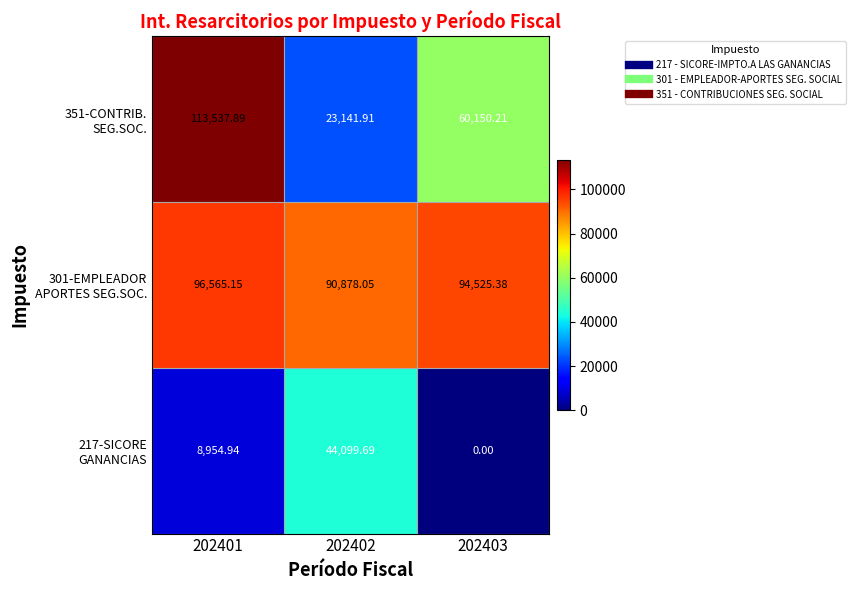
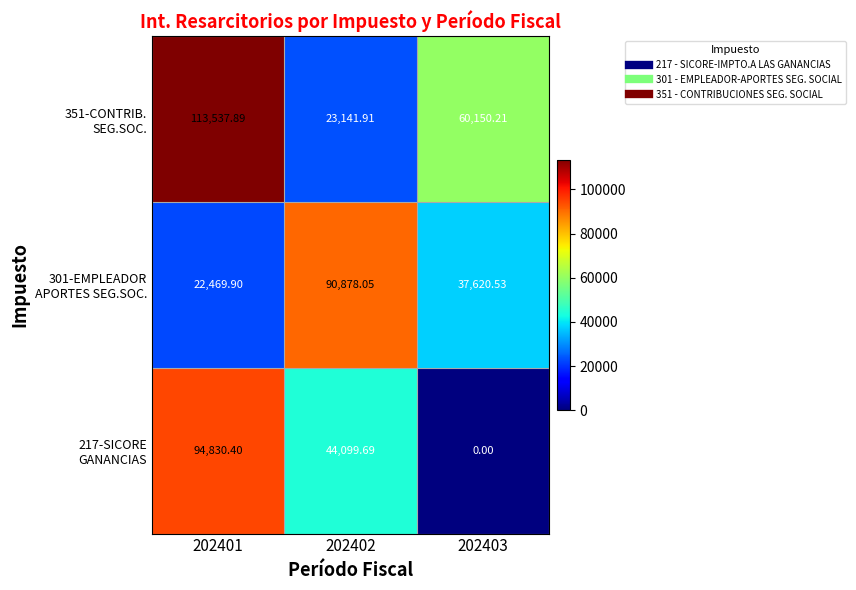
  {
    "351-CONTRIB. SEG.SOC.": {
      "202401": "113,537.89",
      "202402": "23,141.91",
      "202403": "60,150.21"
    },
    "301-EMPLEADOR APORTES SEG.SOC.": {
-     "202401": "96,565.15",
+     "202401": "22,469.90",
      "202402": "90,878.05",
-     "202403": "94,525.38"
+     "202403": "37,620.53"
    },
    "217-SICORE GANANCIAS": {
-     "202401": "8,954.94",
+     "202401": "94,830.40",
      "202402": "44,099.69",
      "202403": "0.00"
    }
  }
